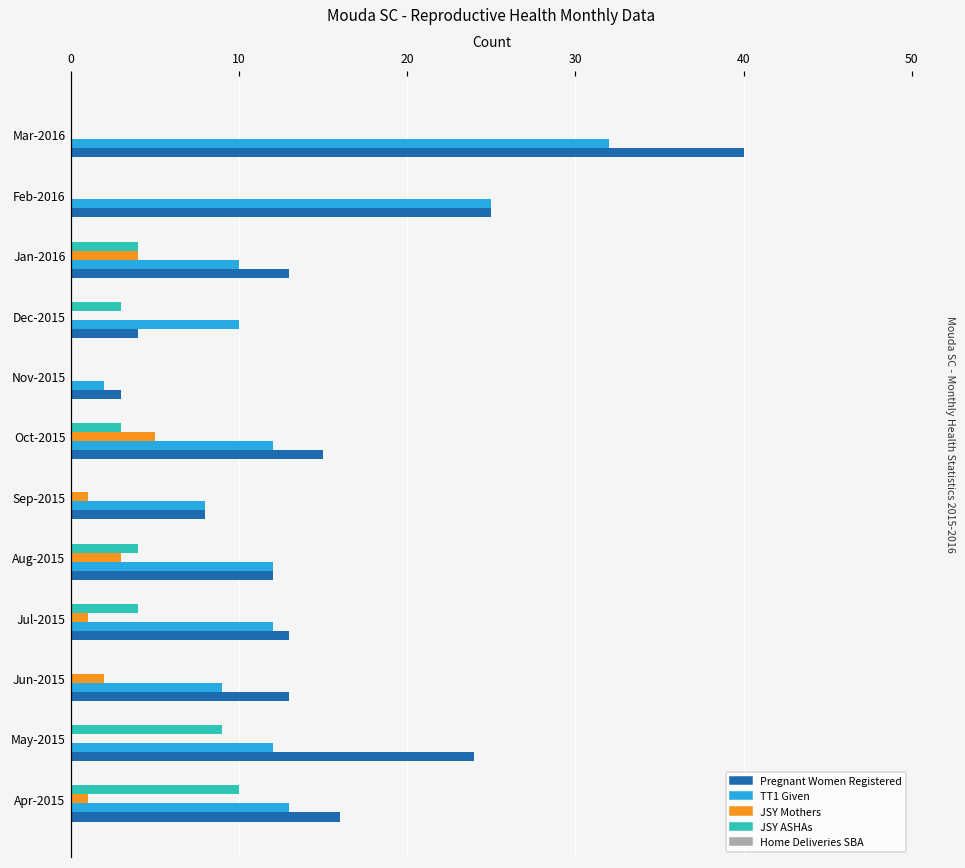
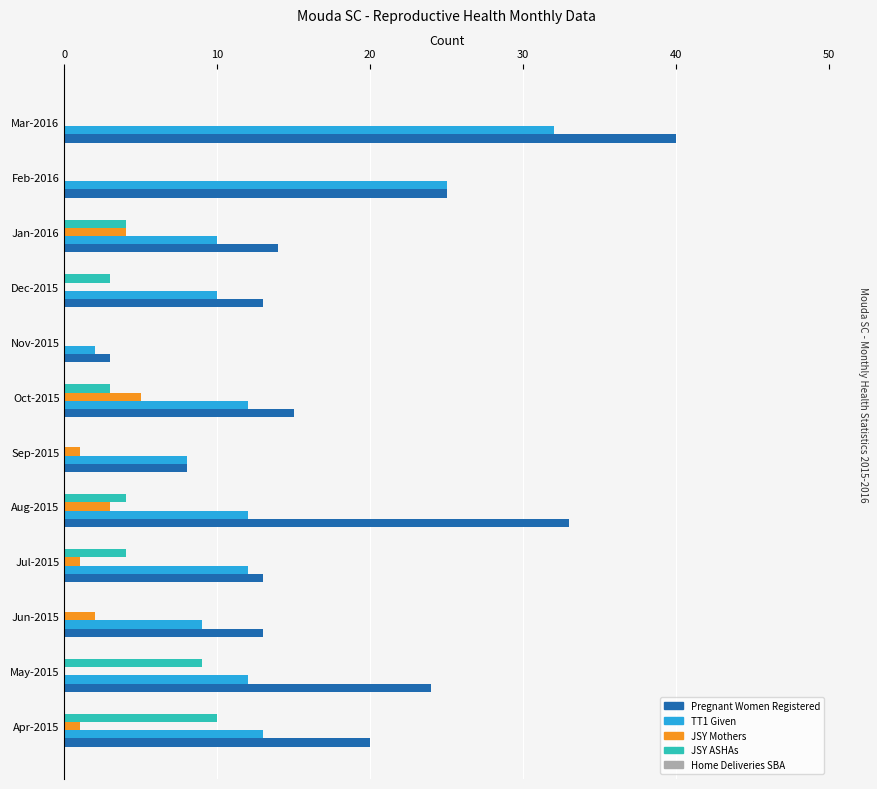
  {
    "Pregnant Women Registered": {
      "Mar-2016": 40,
      "Feb-2016": 25,
-     "Jan-2016": 13,
-     "Dec-2015": 4,
+     "Jan-2016": 14,
+     "Dec-2015": 13,
      "Nov-2015": 3,
      "Oct-2015": 15,
      "Sep-2015": 8,
-     "Aug-2015": 12,
+     "Aug-2015": 33,
      "Jul-2015": 13,
      "Jun-2015": 13,
      "May-2015": 24,
-     "Apr-2015": 16
+     "Apr-2015": 20
    },
    "JSY Mothers": {
      "Mar-2016": 0,
      "Feb-2016": 0,
      "Jan-2016": 4,
      "Dec-2015": 0,
      "Nov-2015": 0,
      "Oct-2015": 5,
      "Sep-2015": 1,
      "Aug-2015": 3,
      "Jul-2015": 1,
      "Jun-2015": 2,
      "May-2015": 0,
      "Apr-2015": 1
    },
    "Home Deliveries SBA": {
      "Mar-2016": 0,
      "Feb-2016": 0,
      "Jan-2016": 0,
      "Dec-2015": 0,
      "Nov-2015": 0,
      "Oct-2015": 0,
      "Sep-2015": 0,
      "Aug-2015": 0,
      "Jul-2015": 0,
      "Jun-2015": 0,
      "May-2015": 0,
      "Apr-2015": 0
    }
  }
